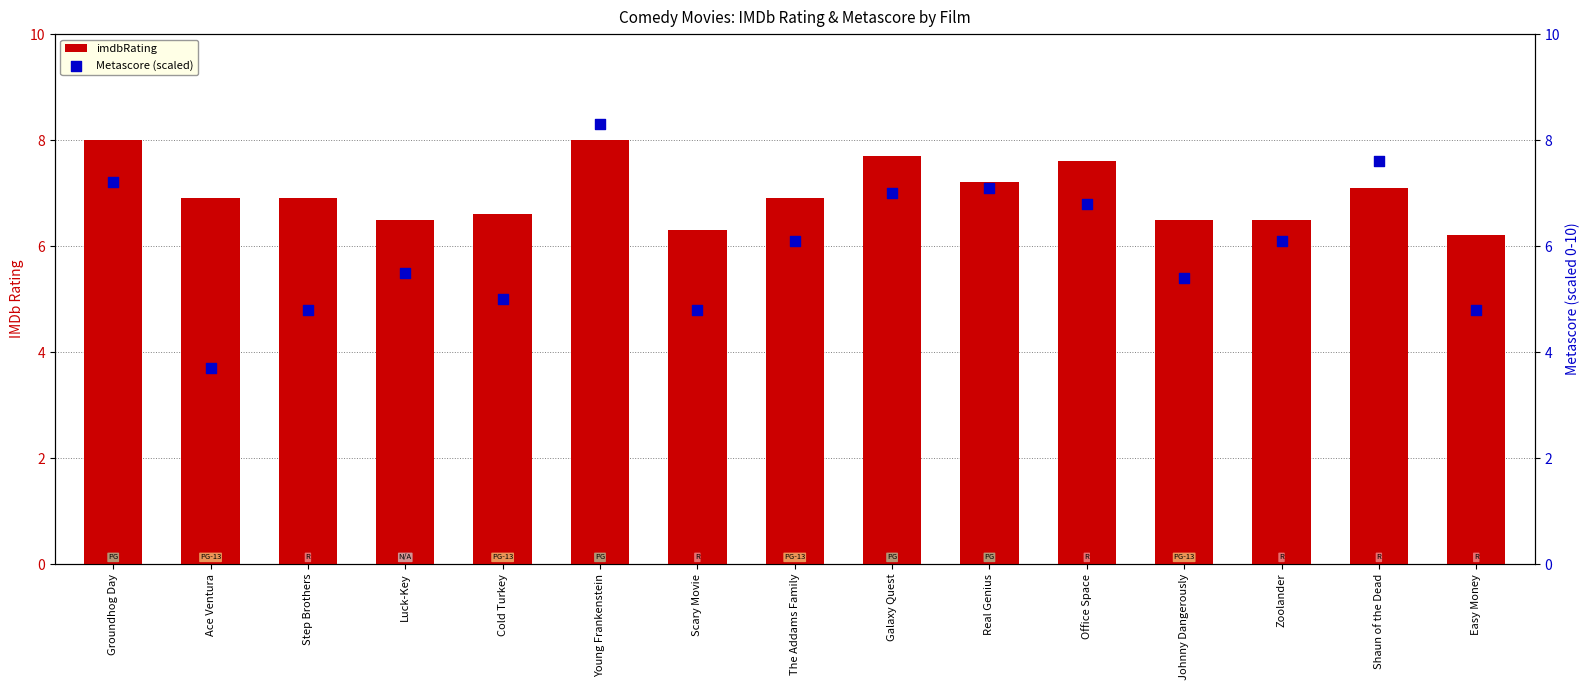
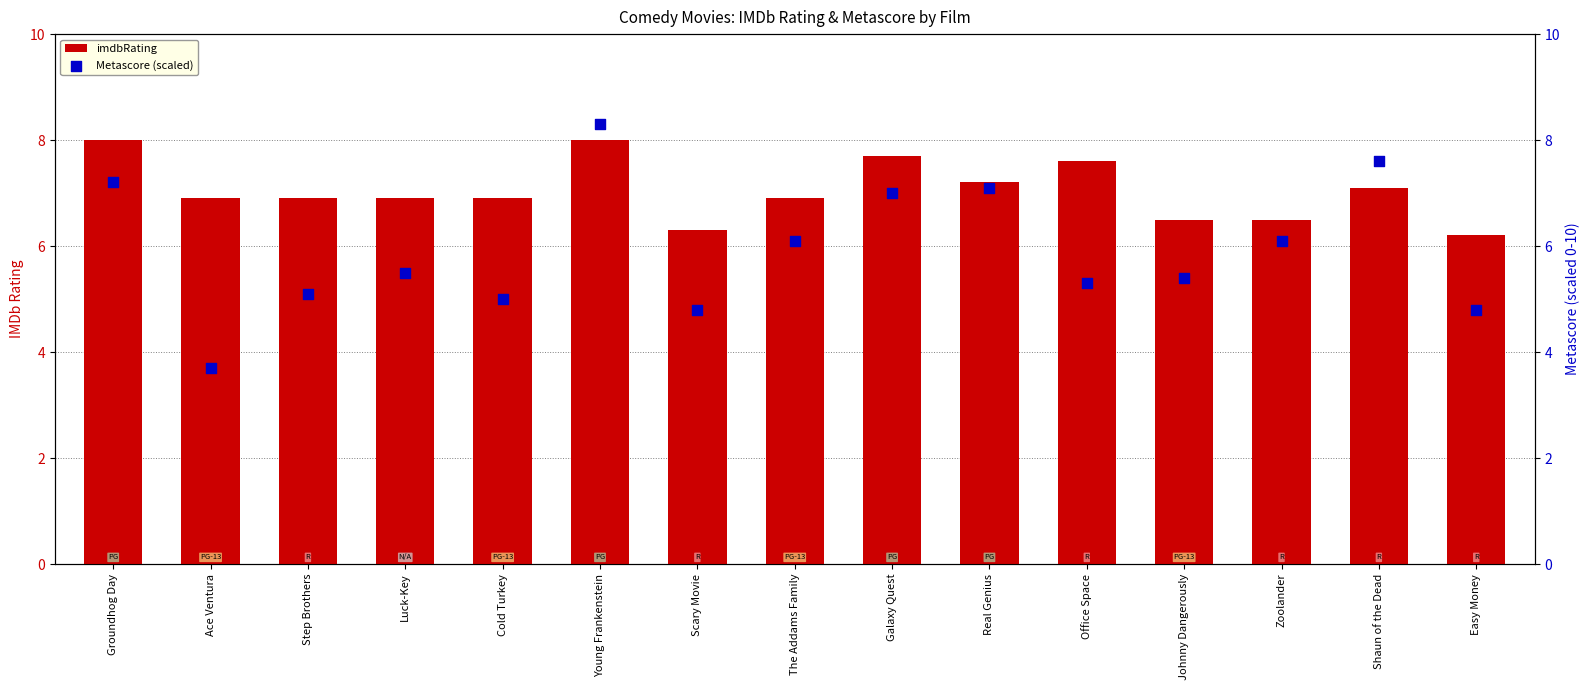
  {
    "imdbRating": {
      "Groundhog Day": 8.0,
      "Ace Ventura": 6.9,
      "Step Brothers": 6.9,
-     "Luck-Key": 6.5,
-     "Cold Turkey": 6.6,
+     "Luck-Key": 6.9,
+     "Cold Turkey": 6.9,
      "Young Frankenstein": 8.0,
      "Scary Movie": 6.3,
      "The Addams Family": 6.9,
      "Galaxy Quest": 7.7,
      "Real Genius": 7.2,
      "Office Space": 7.6,
      "Johnny Dangerously": 6.5,
      "Zoolander": 6.5,
      "Shaun of the Dead": 7.1,
      "Easy Money": 6.2
    },
    "Metascore (scaled)": {
-     "Step Brothers": 4.8,
-     "Office Space": 6.8
+     "Step Brothers": 5.1,
+     "Office Space": 5.3
    }
  }
